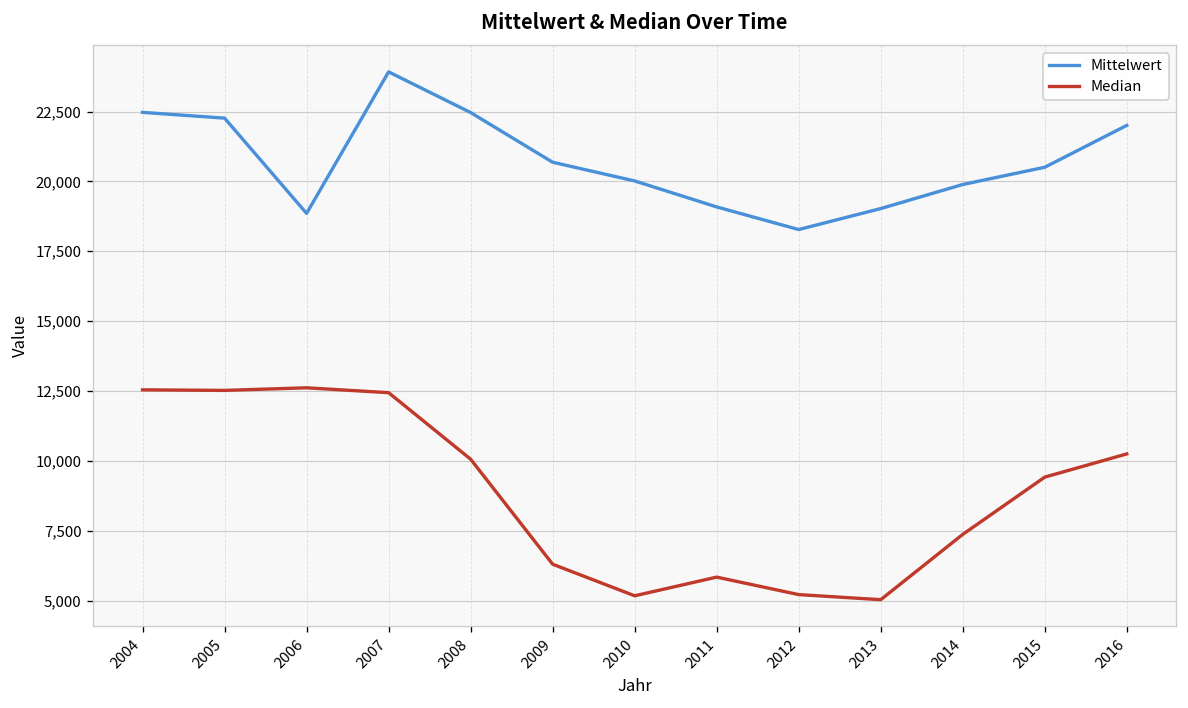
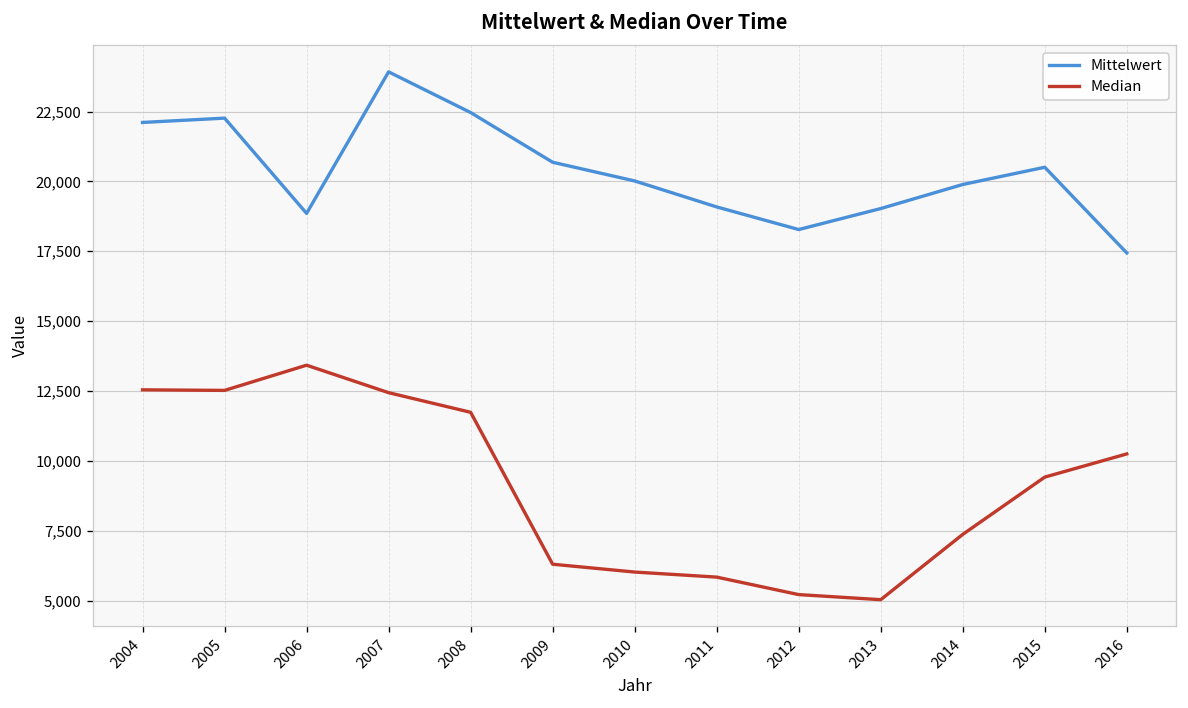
  {
    "Mittelwert": {
-     "2004": "22,500",
+     "2004": "22,100",
      "2005": "22,300",
      "2006": "18,900",
      "2007": "23,900",
      "2008": "22,500",
      "2009": "20,700",
      "2010": "20,000",
      "2011": "19,100",
      "2012": "18,300",
      "2013": "19,000",
      "2014": "19,900",
      "2015": "20,500",
-     "2016": "22,000"
+     "2016": "17,400"
    },
    "Median": {
      "2004": "12,500",
      "2005": "12,500",
-     "2006": "12,600",
+     "2006": "13,400",
      "2007": "12,400",
-     "2008": "10,100",
+     "2008": "11,700",
      "2009": "6,300",
-     "2010": "5,200",
+     "2010": "6,000",
      "2011": "5,800",
      "2012": "5,200",
      "2013": "5,000",
      "2014": "7,400",
      "2015": "9,400",
      "2016": "10,200"
    }
  }
